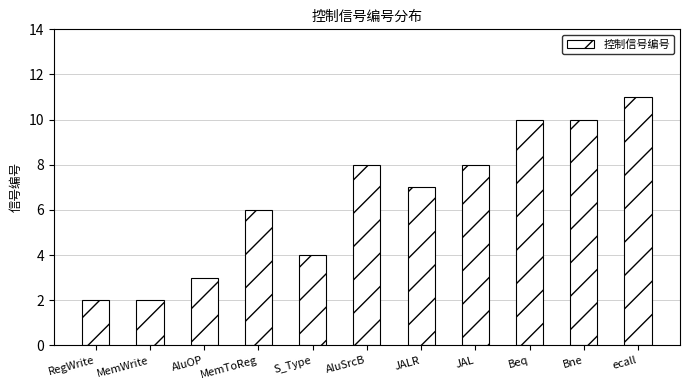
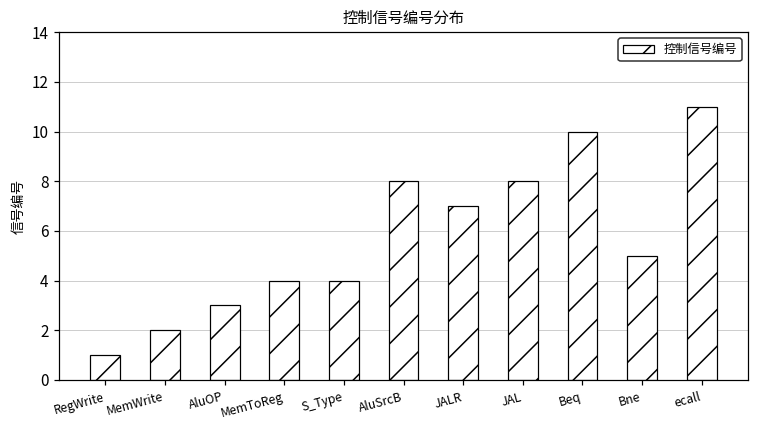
  {
-   "RegWrite": 2,
+   "RegWrite": 1,
    "MemWrite": 2,
    "AluOP": 3,
-   "MemToReg": 6,
+   "MemToReg": 4,
    "S_Type": 4,
    "AluSrcB": 8,
    "JALR": 7,
    "JAL": 8,
    "Beq": 10,
-   "Bne": 10,
+   "Bne": 5,
    "ecall": 11
  }
